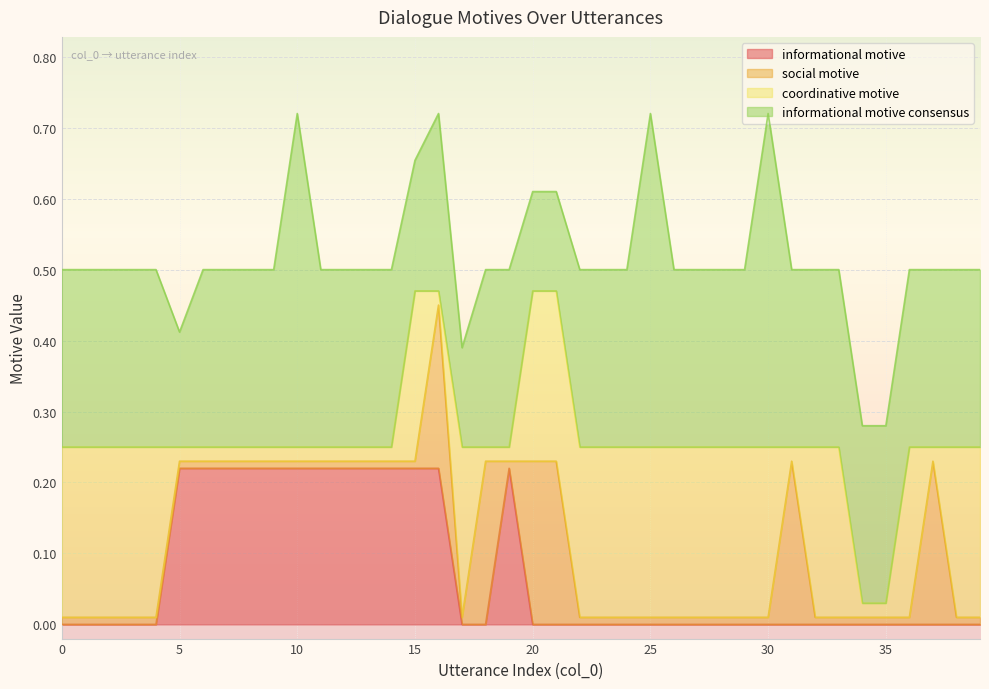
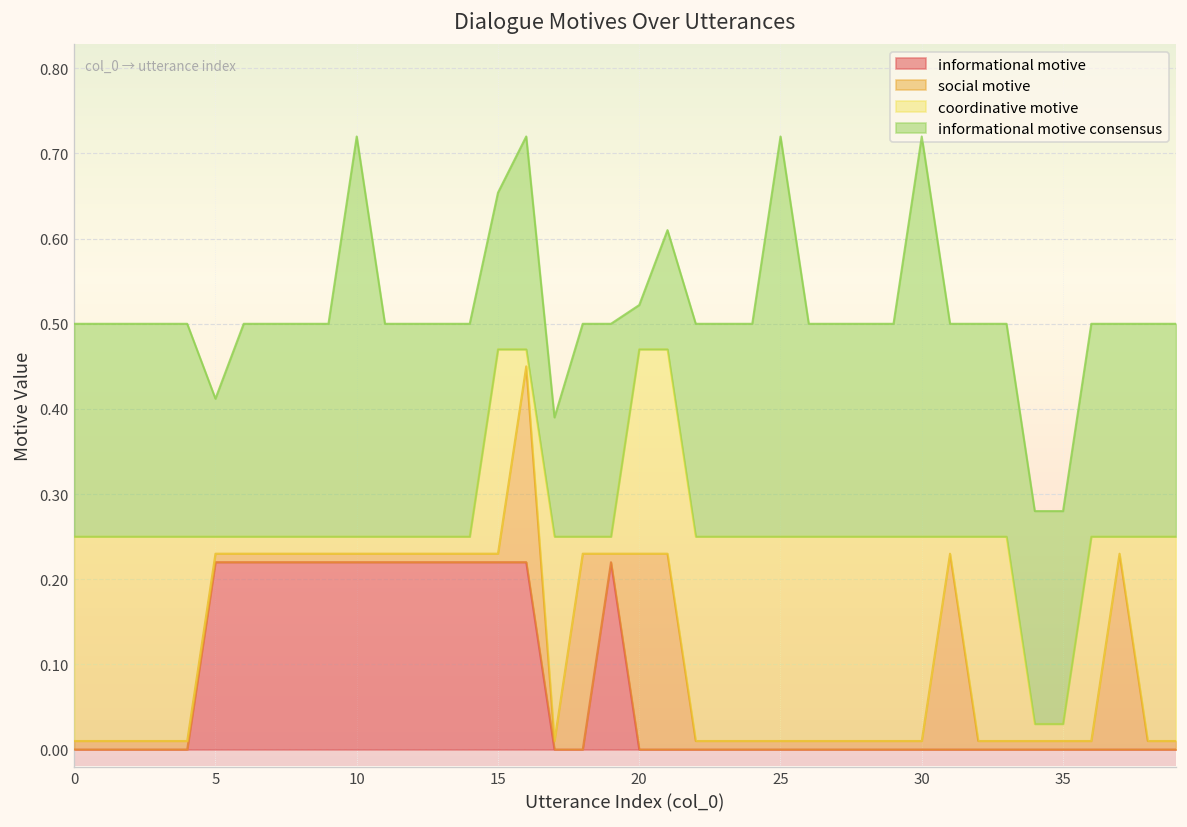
  {
    "informational motive": {
      "0": 0.00,
      "5": 0.22,
      "10": 0.22,
      "15": 0.22,
      "20": 0.00,
      "25": 0.00,
      "30": 0.00,
      "35": 0.00
    },
    "informational motive consensus": {
      "0": 0.25,
      "5": 0.16,
      "10": 0.47,
      "15": 0.18,
-     "20": 0.14,
+     "20": 0.05,
      "25": 0.47,
      "35": 0.25
    }
  }
